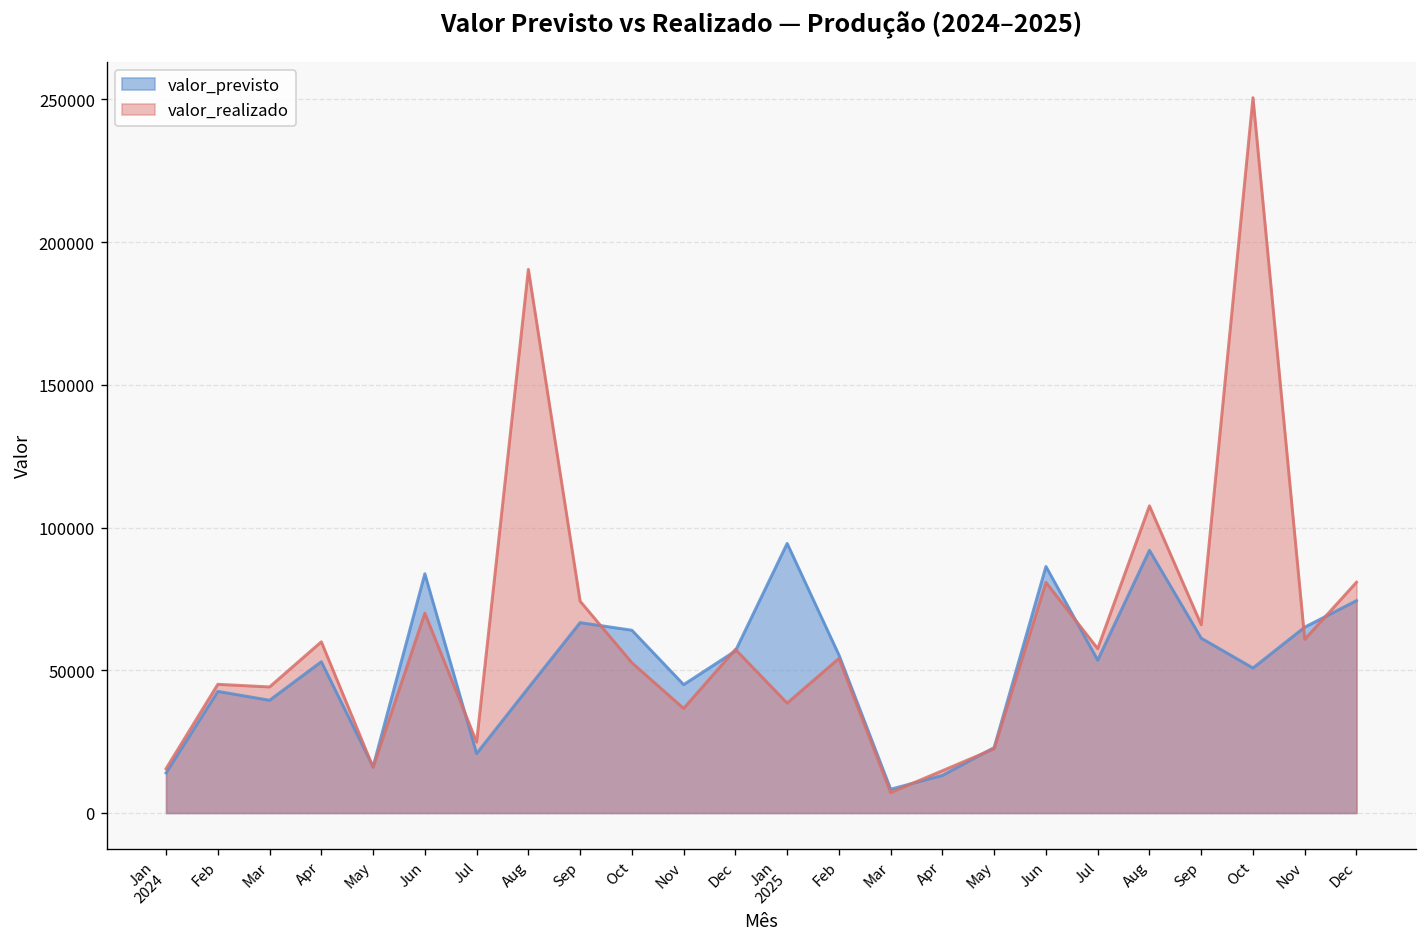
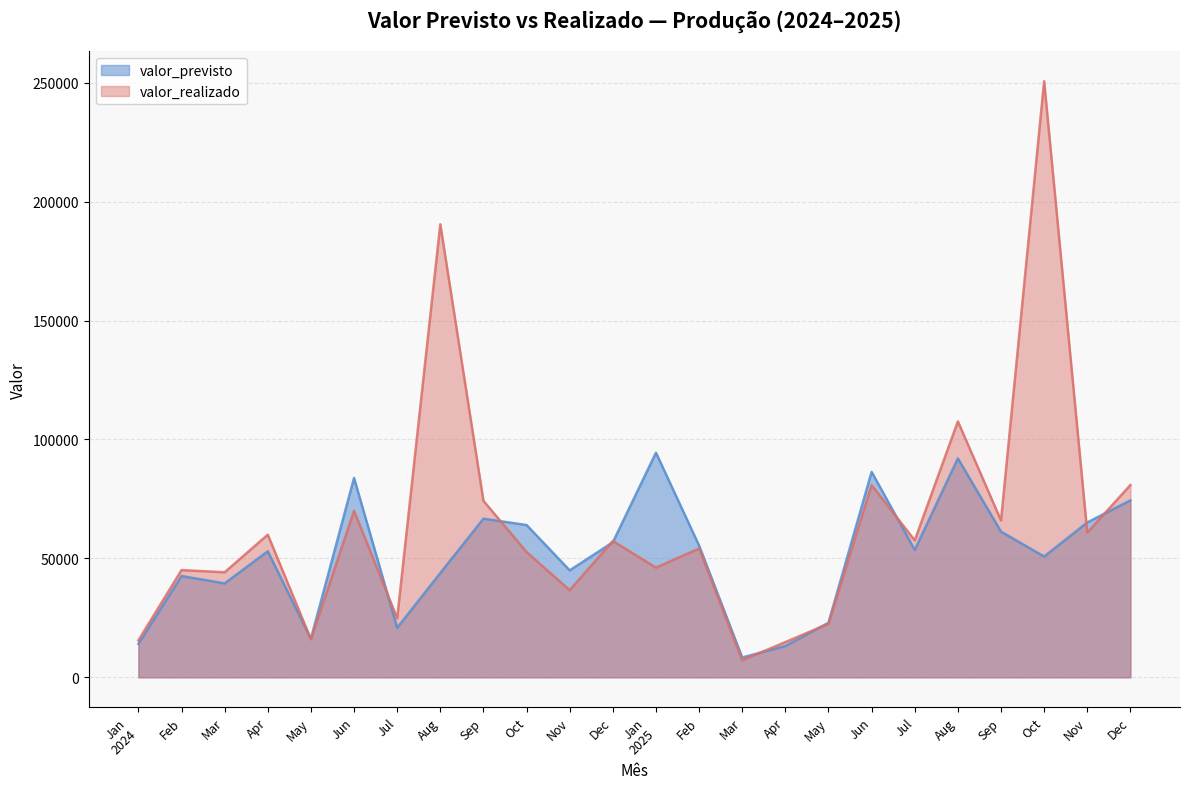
  {
    "valor_previsto": {
      "Jan 2024": 14000,
      "Jan 2025": 94000
    },
    "valor_realizado": {
      "Jan 2024": 16000,
-     "Jan 2025": 38000
+     "Jan 2025": 46000
    }
  }
